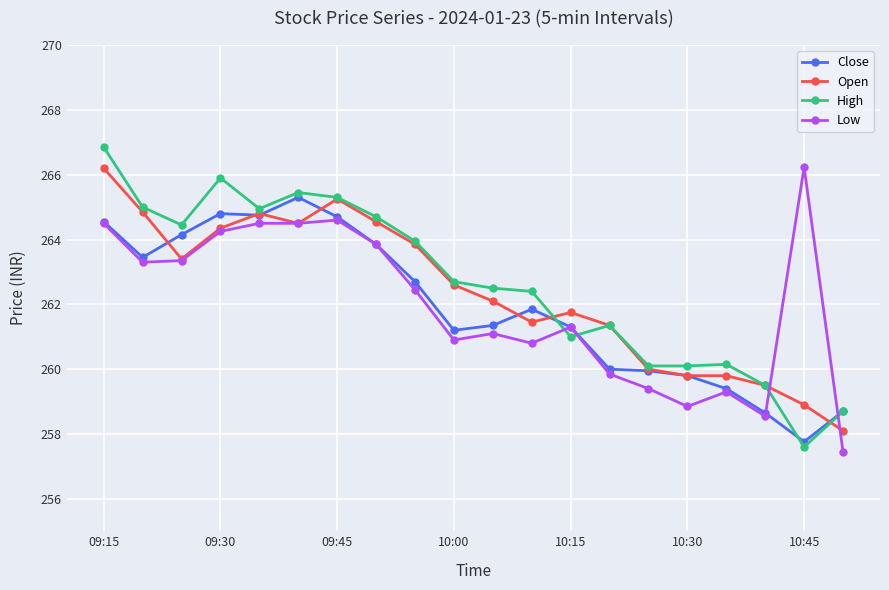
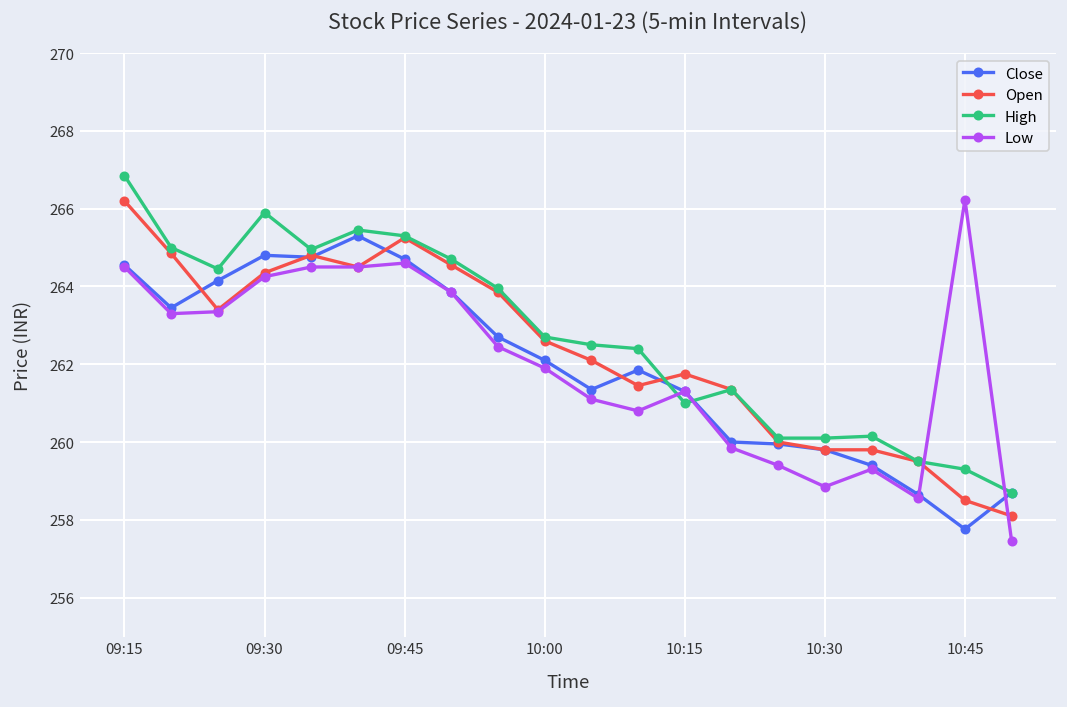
  {
    "Close": {
      "09:30": 264.8,
      "09:45": 264.7,
-     "10:00": 261.2,
+     "10:00": 262.1,
      "10:45": 257.8
    },
    "Open": {
      "09:15": 266.2,
      "09:30": 264.4,
      "10:00": 262.6,
      "10:15": 261.8,
-     "10:45": 258.9
+     "10:45": 258.5
    },
    "High": {
      "09:15": 266.9,
      "09:30": 265.9,
      "10:00": 262.7,
      "10:15": 261.0,
      "10:30": 260.1,
-     "10:45": 257.6
+     "10:45": 259.3
    },
    "Low": {
      "09:30": 264.3,
      "09:45": 264.6,
-     "10:00": 260.9,
+     "10:00": 261.9,
      "10:30": 258.9,
      "10:45": 266.2
    }
  }
